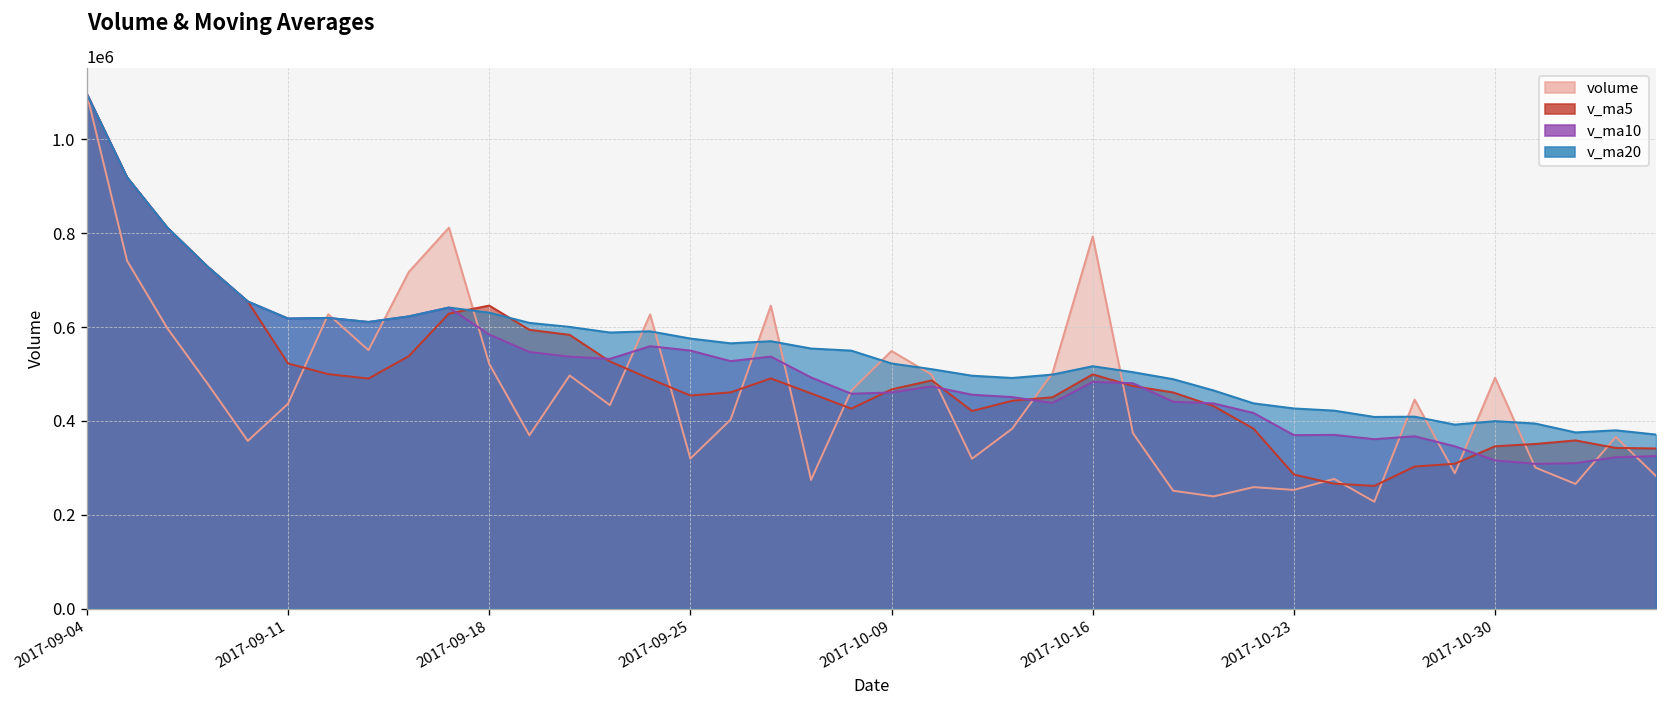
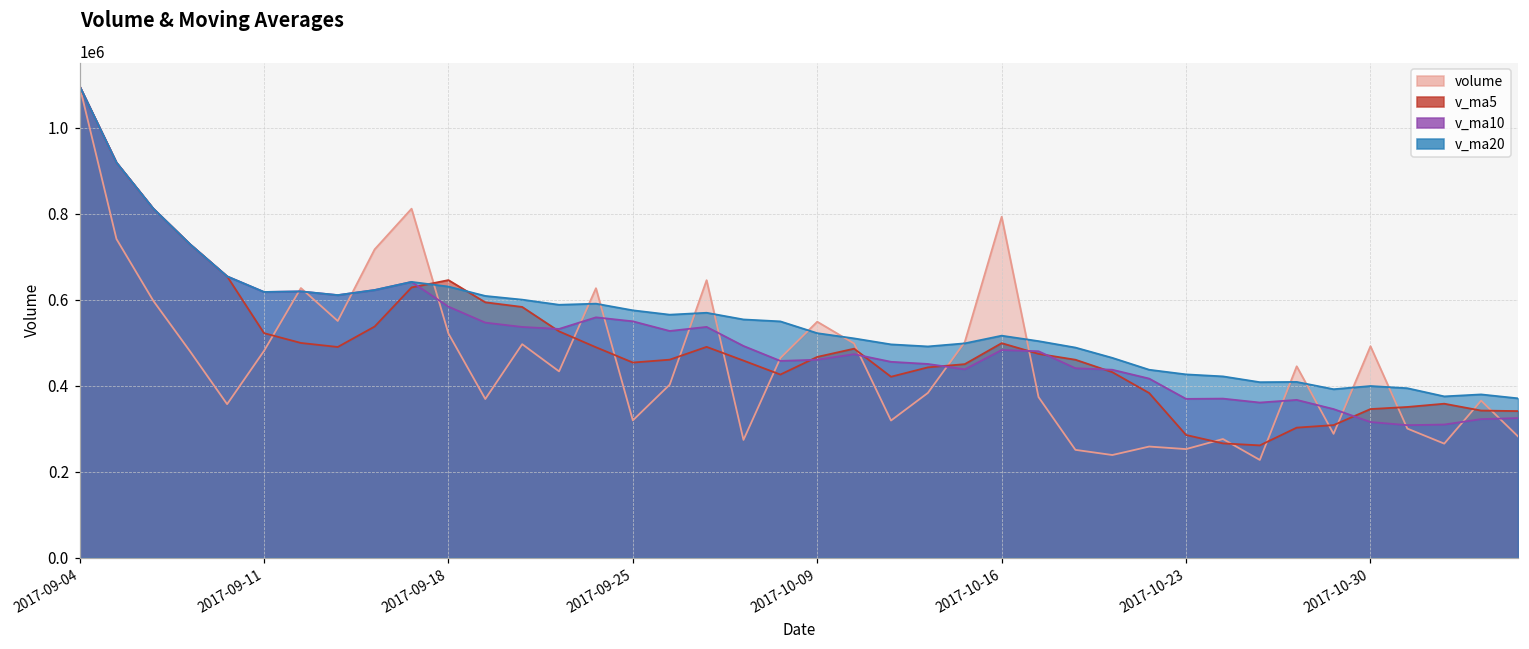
  {
    "volume": {
-     "2017-09-11": 440000,
+     "2017-09-11": 480000,
      "2017-09-18": 520000,
      "2017-09-25": 320000,
      "2017-10-09": 550000,
      "2017-10-16": 790000,
      "2017-10-23": 250000,
      "2017-10-30": 490000
    },
    "v_ma5": {
      "2017-09-11": 520000,
      "2017-09-18": 650000,
      "2017-09-25": 450000,
      "2017-10-16": 500000,
      "2017-10-23": 290000,
      "2017-10-30": 350000
    },
    "v_ma10": {
      "2017-09-18": 580000,
      "2017-09-25": 550000,
      "2017-10-16": 480000,
      "2017-10-23": 370000,
      "2017-10-30": 320000
    },
    "v_ma20": {
      "2017-09-18": 630000,
      "2017-09-25": 580000,
      "2017-10-09": 520000,
      "2017-10-16": 520000,
      "2017-10-23": 430000,
      "2017-10-30": 400000
    }
  }
